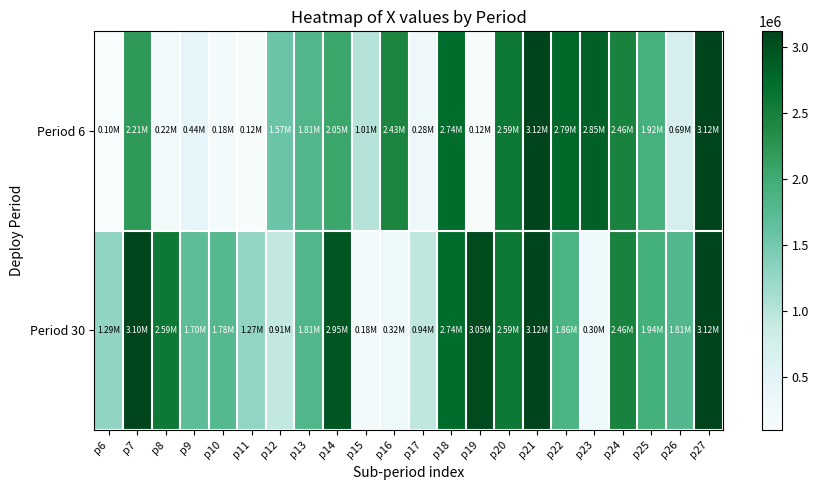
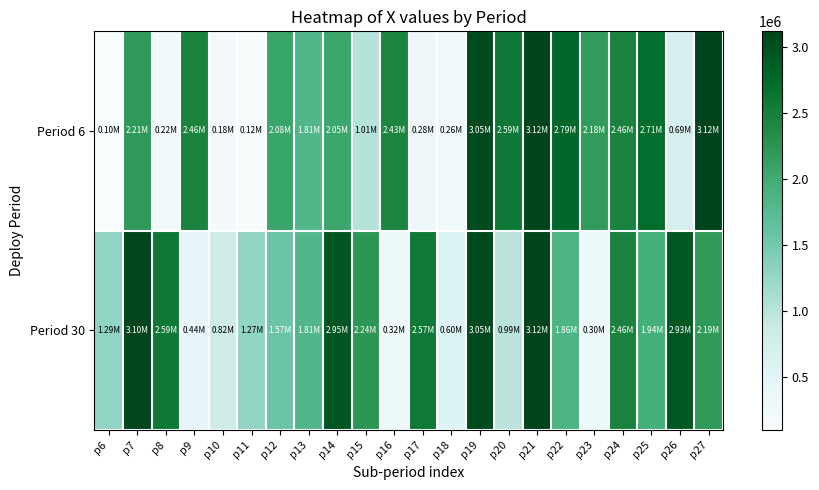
  {
    "Period 6": {
      "p6": "0.10M",
      "p7": "2.21M",
      "p8": "0.22M",
-     "p9": "0.44M",
+     "p9": "2.46M",
      "p10": "0.18M",
      "p11": "0.12M",
-     "p12": "1.57M",
+     "p12": "2.08M",
      "p13": "1.81M",
      "p14": "2.05M",
      "p15": "1.01M",
      "p16": "2.43M",
      "p17": "0.28M",
-     "p18": "2.74M",
-     "p19": "0.12M",
+     "p18": "0.26M",
+     "p19": "3.05M",
      "p20": "2.59M",
      "p21": "3.12M",
      "p22": "2.79M",
-     "p23": "2.85M",
+     "p23": "2.18M",
      "p24": "2.46M",
-     "p25": "1.92M",
+     "p25": "2.71M",
      "p26": "0.69M",
      "p27": "3.12M"
    },
    "Period 30": {
      "p6": "1.29M",
      "p7": "3.10M",
      "p8": "2.59M",
-     "p9": "1.70M",
-     "p10": "1.78M",
+     "p9": "0.44M",
+     "p10": "0.82M",
      "p11": "1.27M",
-     "p12": "0.91M",
+     "p12": "1.57M",
      "p13": "1.81M",
      "p14": "2.95M",
-     "p15": "0.18M",
+     "p15": "2.24M",
      "p16": "0.32M",
-     "p17": "0.94M",
-     "p18": "2.74M",
+     "p17": "2.57M",
+     "p18": "0.60M",
      "p19": "3.05M",
-     "p20": "2.59M",
+     "p20": "0.99M",
      "p21": "3.12M",
      "p22": "1.86M",
      "p23": "0.30M",
      "p24": "2.46M",
      "p25": "1.94M",
-     "p26": "1.81M",
-     "p27": "3.12M"
+     "p26": "2.93M",
+     "p27": "2.19M"
    }
  }
